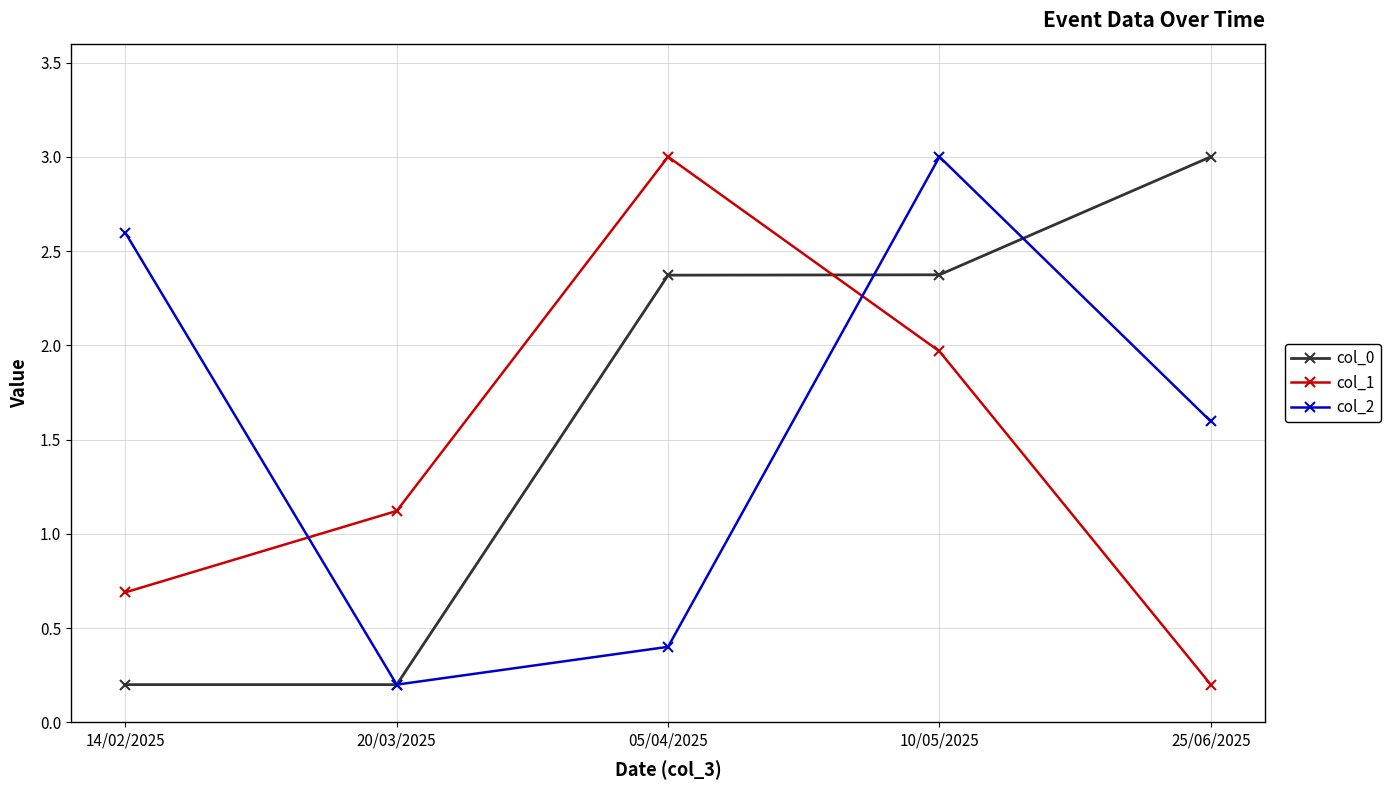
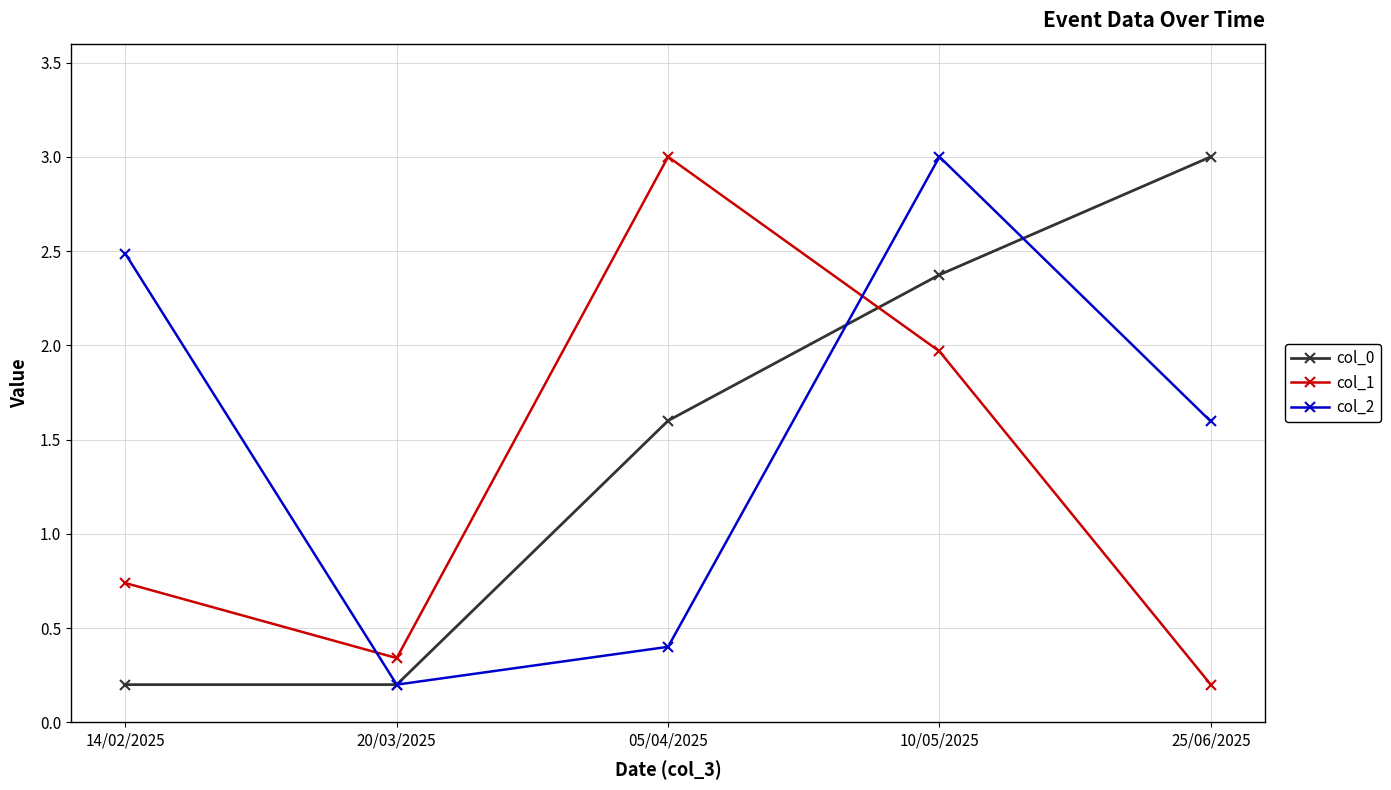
  {
    "col_0": {
      "14/02/2025": 0.20,
-     "05/04/2025": 2.37,
+     "05/04/2025": 1.60,
      "10/05/2025": 2.37,
      "25/06/2025": 3.00
    },
    "col_1": {
-     "14/02/2025": 0.69,
-     "20/03/2025": 1.12,
+     "14/02/2025": 0.74,
+     "20/03/2025": 0.34,
      "05/04/2025": 3.00,
      "10/05/2025": 1.97,
      "25/06/2025": 0.20
    },
    "col_2": {
-     "14/02/2025": 2.60,
+     "14/02/2025": 2.49,
      "05/04/2025": 0.40,
      "10/05/2025": 3.00,
      "25/06/2025": 1.60
    }
  }
